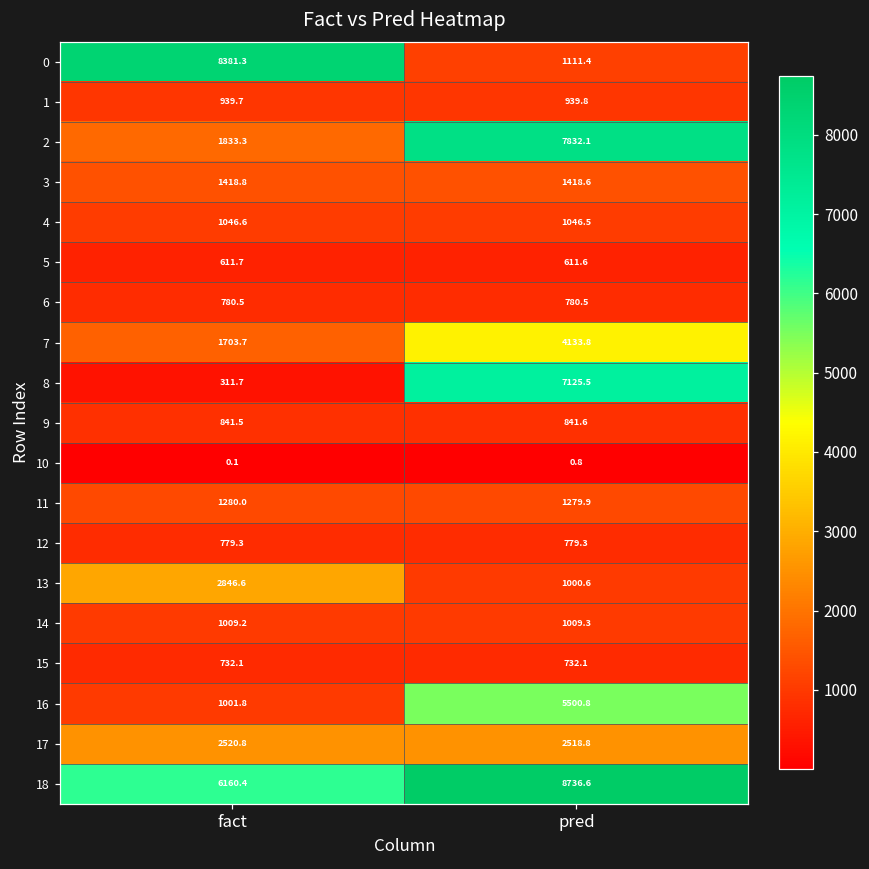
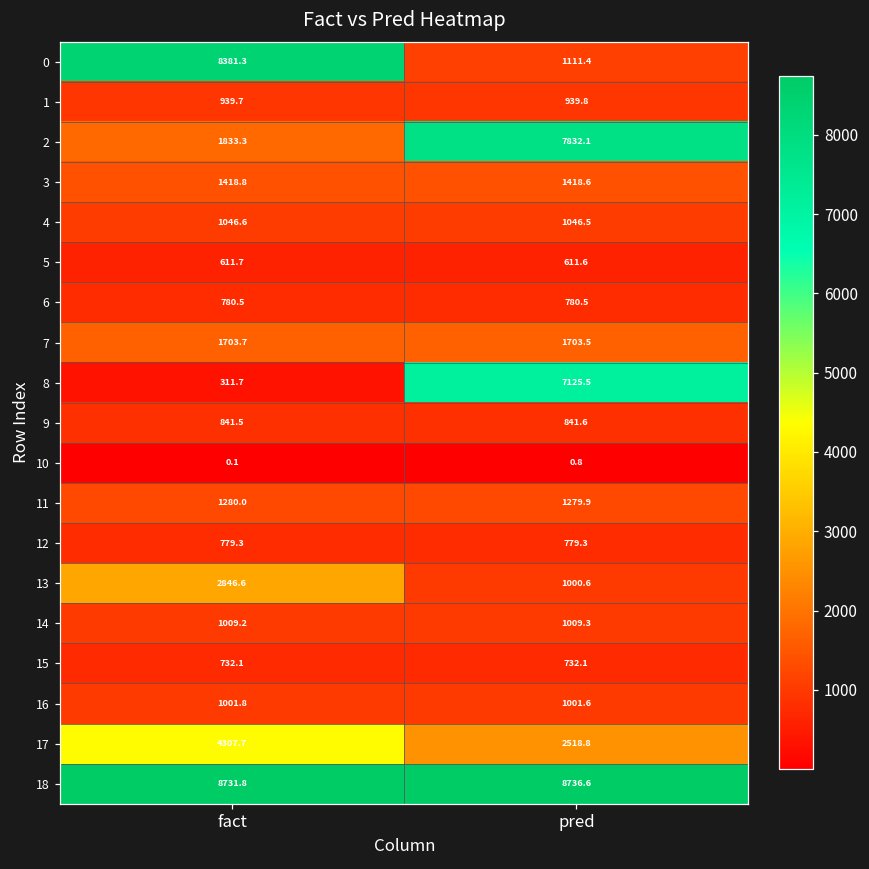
  {
    "0": {
      "fact": 8381.3,
      "pred": 1111.4
    },
    "1": {
      "fact": 939.7,
      "pred": 939.8
    },
    "2": {
      "fact": 1833.3,
      "pred": 7832.1
    },
    "3": {
      "fact": 1418.8,
      "pred": 1418.6
    },
    "4": {
      "fact": 1046.6,
      "pred": 1046.5
    },
    "5": {
      "fact": 611.7,
      "pred": 611.6
    },
    "6": {
      "fact": 780.5,
      "pred": 780.5
    },
    "7": {
      "fact": 1703.7,
-     "pred": 4133.8
+     "pred": 1703.5
    },
    "8": {
      "fact": 311.7,
      "pred": 7125.5
    },
    "9": {
      "fact": 841.5,
      "pred": 841.6
    },
    "10": {
      "fact": 0.1,
      "pred": 0.8
    },
    "11": {
      "fact": 1280.0,
      "pred": 1279.9
    },
    "12": {
      "fact": 779.3,
      "pred": 779.3
    },
    "13": {
      "fact": 2846.6,
      "pred": 1000.6
    },
    "14": {
      "fact": 1009.2,
      "pred": 1009.3
    },
    "15": {
      "fact": 732.1,
      "pred": 732.1
    },
    "16": {
      "fact": 1001.8,
-     "pred": 5500.8
+     "pred": 1001.6
    },
    "17": {
-     "fact": 2520.8,
+     "fact": 4307.7,
      "pred": 2518.8
    },
    "18": {
-     "fact": 6160.4,
+     "fact": 8731.8,
      "pred": 8736.6
    }
  }
